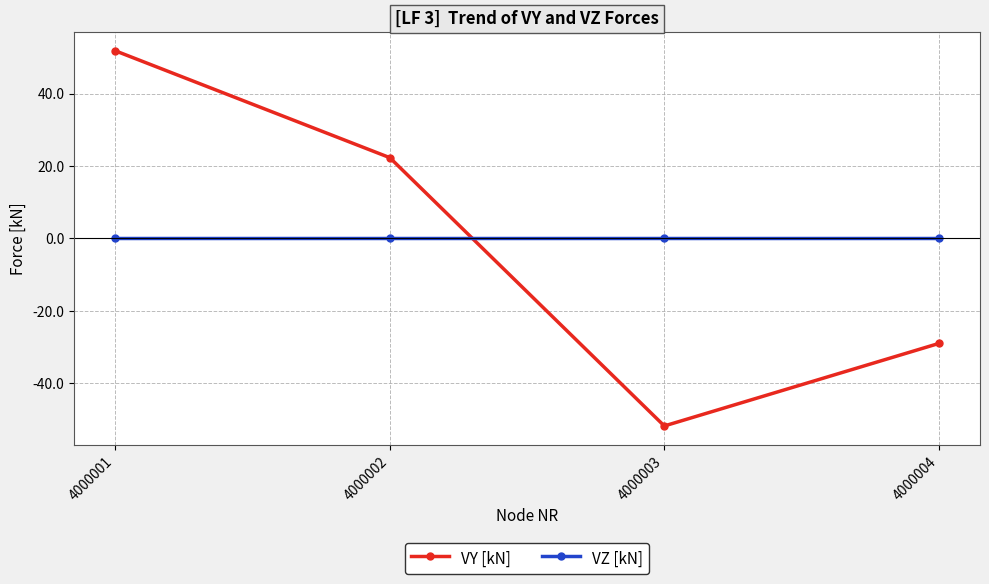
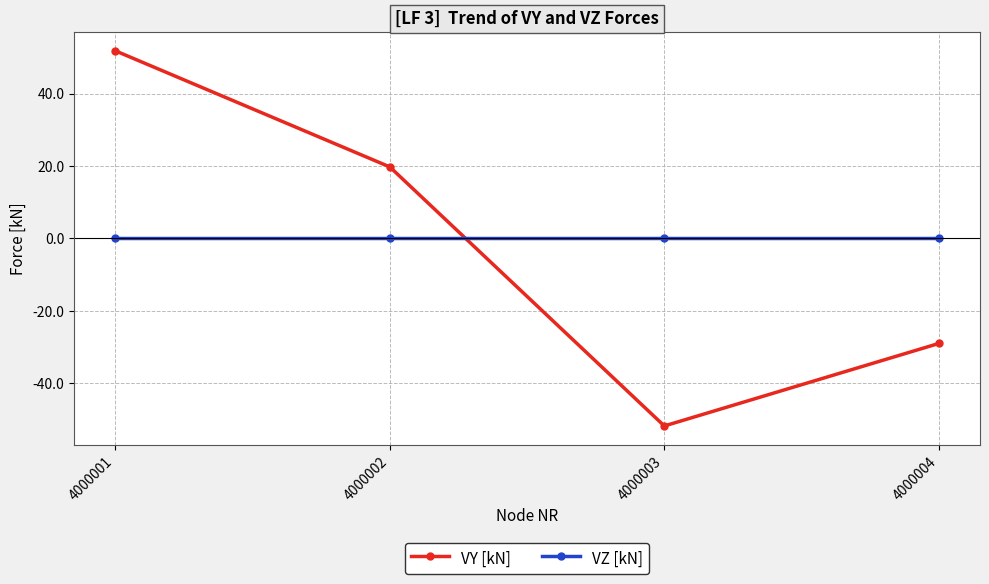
  {
    "VY [kN]": {
      "4000001": 52,
-     "4000002": 22,
+     "4000002": 20,
      "4000003": -52,
      "4000004": -29
    },
    "VZ [kN]": {
      "4000001": 0,
      "4000002": 0,
      "4000003": 0,
      "4000004": 0
    }
  }
